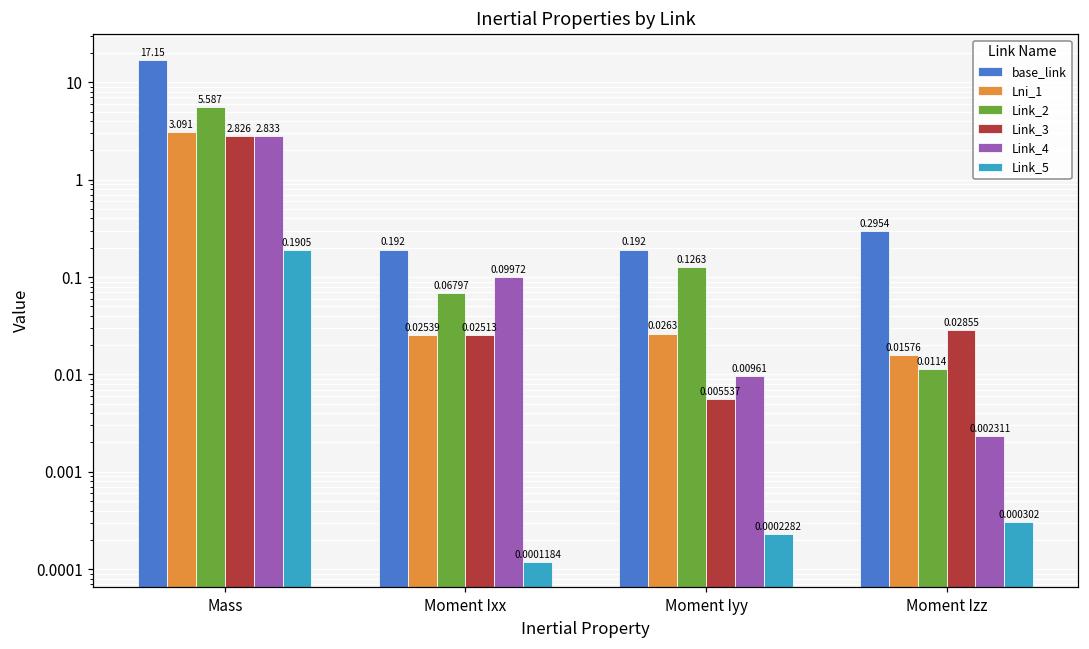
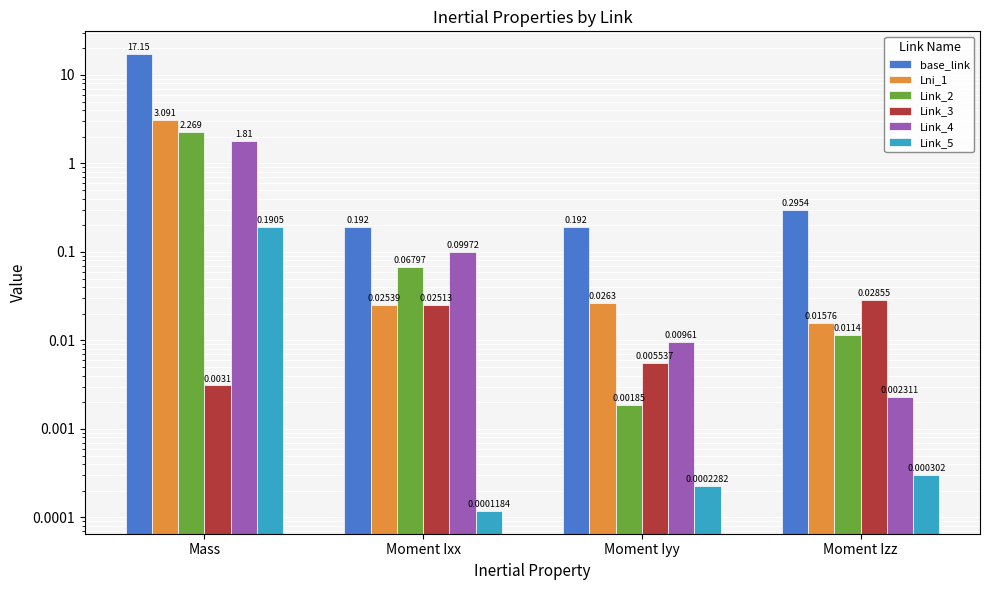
  {
    "Lni_1": {
      "Mass": 3.091,
      "Moment Ixx": 0.02539,
      "Moment Iyy": 0.0263,
      "Moment Izz": 0.01576
    },
    "Link_2": {
-     "Mass": 5.587,
+     "Mass": 2.269,
      "Moment Ixx": 0.06797,
-     "Moment Iyy": 0.1263,
+     "Moment Iyy": 0.00185,
      "Moment Izz": 0.0114
    },
    "Link_3": {
-     "Mass": 2.826,
+     "Mass": 0.0031,
      "Moment Ixx": 0.02513,
      "Moment Iyy": 0.005537,
      "Moment Izz": 0.02855
    },
    "Link_4": {
-     "Mass": 2.833,
+     "Mass": 1.81,
      "Moment Ixx": 0.09972,
      "Moment Iyy": 0.00961,
      "Moment Izz": 0.002311
    }
  }
